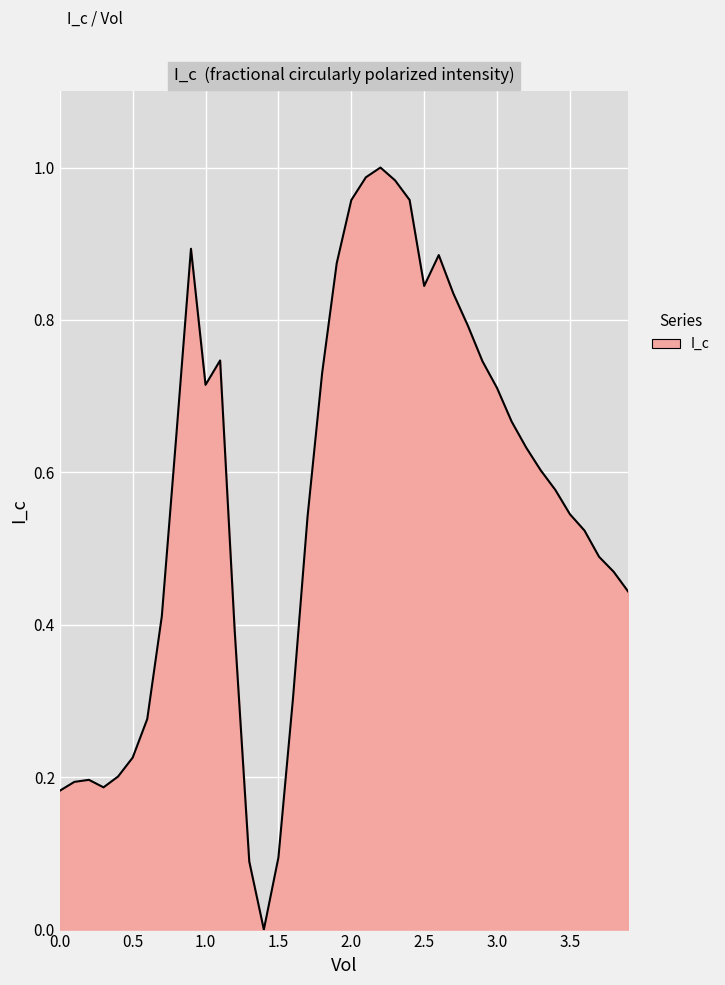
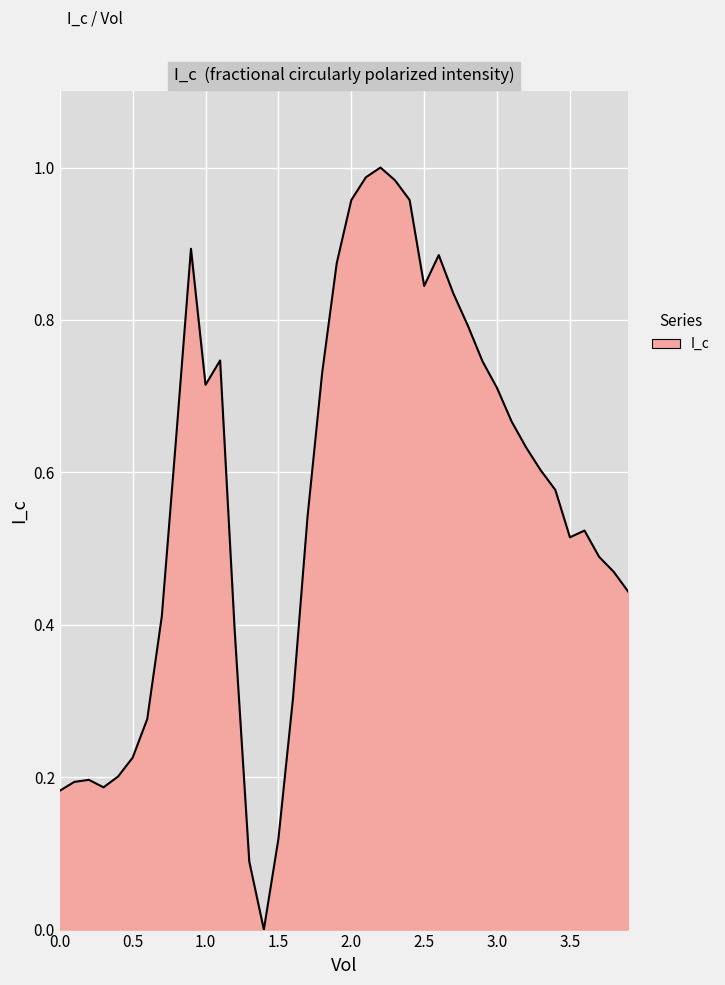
  {
    "0.0": 0.18,
    "0.5": 0.23,
    "1.0": 0.71,
-   "1.5": 0.09,
+   "1.5": 0.12,
    "2.0": 0.96,
    "2.5": 0.84,
    "3.0": 0.71,
-   "3.5": 0.55
+   "3.5": 0.51
  }
